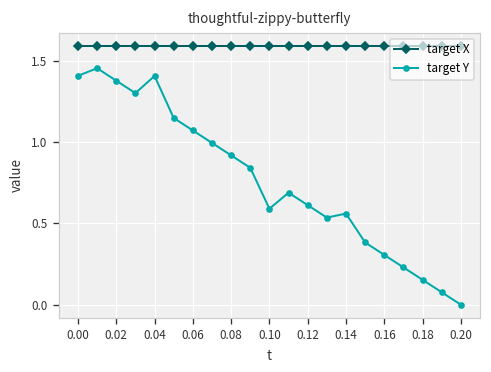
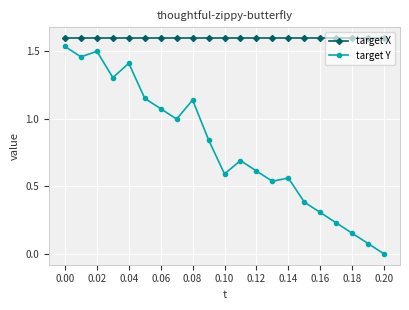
  {
    "target X": {
      "0.00": 1.59,
      "0.02": 1.59,
      "0.04": 1.59,
      "0.06": 1.59,
      "0.08": 1.59,
      "0.10": 1.59,
      "0.12": 1.59,
      "0.14": 1.59,
      "0.16": 1.59
    },
    "target Y": {
-     "0.00": 1.41,
-     "0.02": 1.38,
+     "0.00": 1.53,
+     "0.02": 1.50,
      "0.04": 1.41,
      "0.06": 1.07,
-     "0.08": 0.92,
+     "0.08": 1.14,
      "0.10": 0.59,
      "0.12": 0.61,
      "0.14": 0.56,
      "0.16": 0.31,
      "0.18": 0.15,
      "0.20": 0.00
    }
  }
